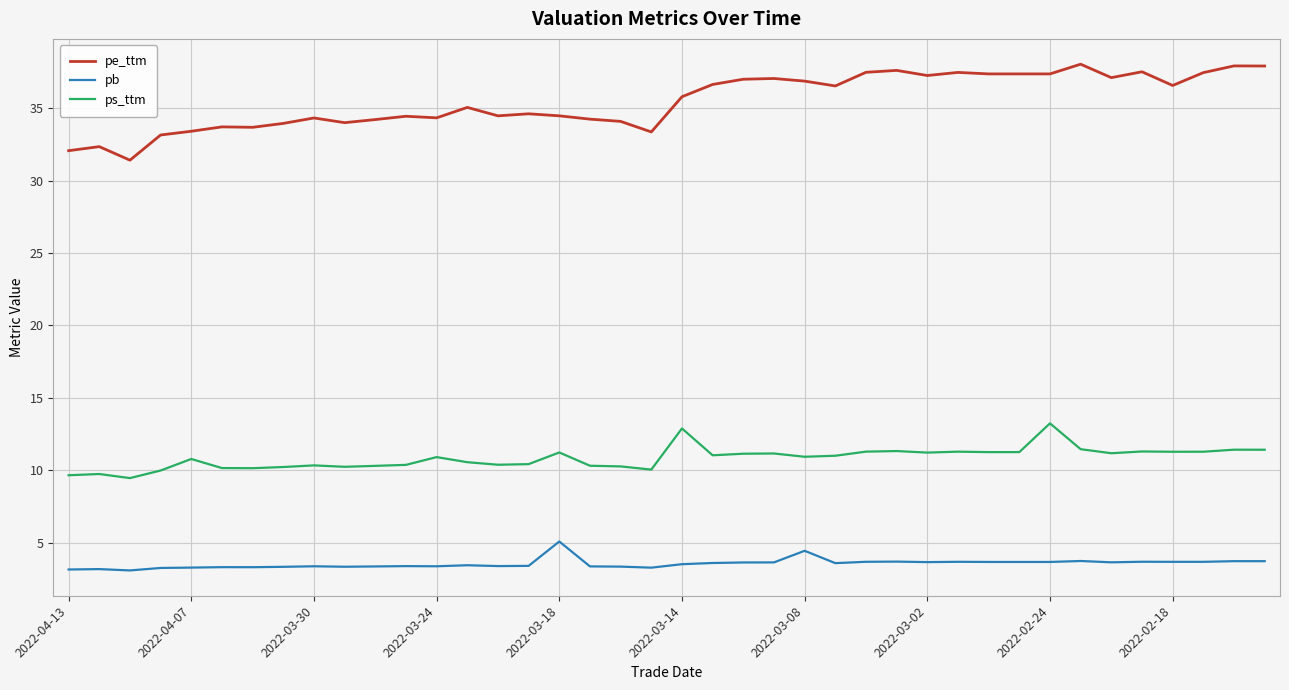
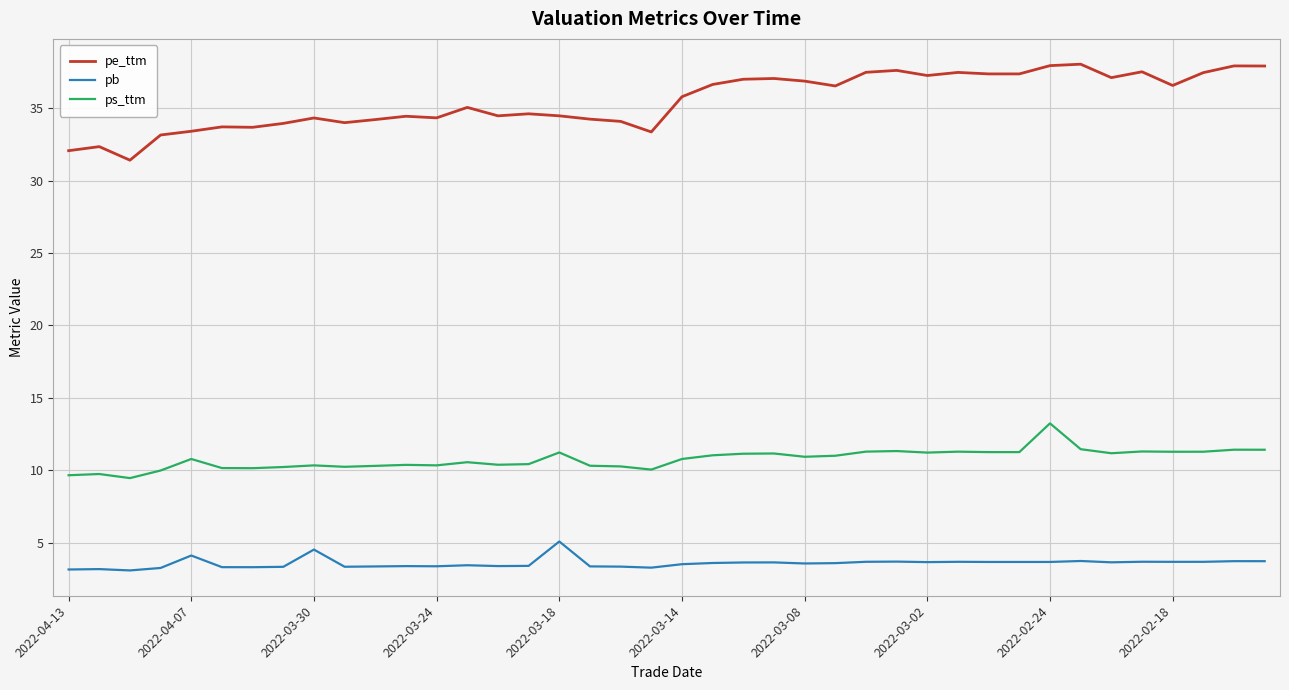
  {
    "pe_ttm": {
      "2022-04-13": 32.1,
      "2022-04-07": 33.4,
      "2022-03-30": 34.3,
      "2022-03-24": 34.3,
      "2022-03-18": 34.5,
      "2022-03-14": 35.8,
      "2022-03-08": 36.9,
      "2022-03-02": 37.2,
-     "2022-02-24": 37.4,
+     "2022-02-24": 37.9,
      "2022-02-18": 36.6
    },
    "pb": {
      "2022-04-13": 3.2,
-     "2022-04-07": 3.3,
-     "2022-03-30": 3.4,
+     "2022-04-07": 4.1,
+     "2022-03-30": 4.5,
      "2022-03-24": 3.4,
      "2022-03-18": 5.1,
      "2022-03-14": 3.5,
-     "2022-03-08": 4.4,
+     "2022-03-08": 3.6,
      "2022-03-02": 3.7,
      "2022-02-24": 3.7,
      "2022-02-18": 3.7
    },
    "ps_ttm": {
      "2022-04-13": 9.7,
      "2022-04-07": 10.8,
      "2022-03-30": 10.3,
-     "2022-03-24": 10.9,
+     "2022-03-24": 10.3,
      "2022-03-18": 11.2,
-     "2022-03-14": 12.9,
+     "2022-03-14": 10.8,
      "2022-03-08": 10.9,
      "2022-03-02": 11.2,
      "2022-02-24": 13.2,
      "2022-02-18": 11.3
    }
  }
